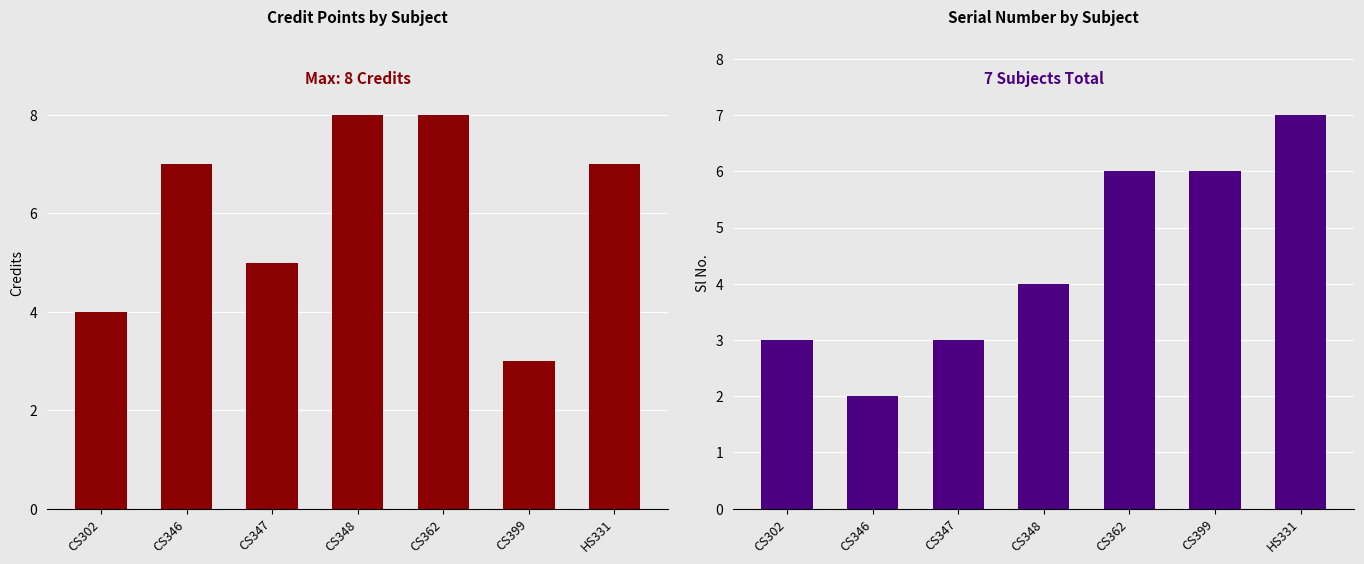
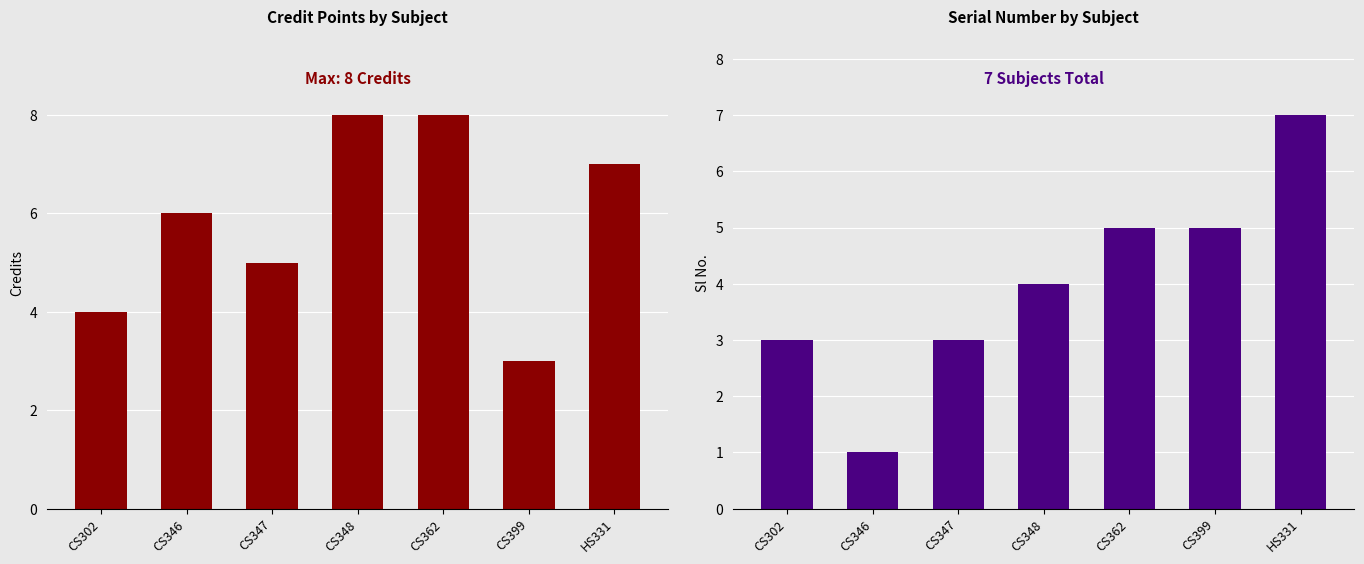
  {
    "Credit Points by Subject": {
      "CS302": 4,
-     "CS346": 7,
+     "CS346": 6,
      "CS347": 5,
      "CS362": 8,
      "CS399": 3,
      "HS331": 7
    },
    "Serial Number by Subject": {
      "CS302": 3,
-     "CS346": 2,
+     "CS346": 1,
      "CS347": 3,
      "CS348": 4,
-     "CS362": 6,
-     "CS399": 6,
+     "CS362": 5,
+     "CS399": 5,
      "HS331": 7
    }
  }
